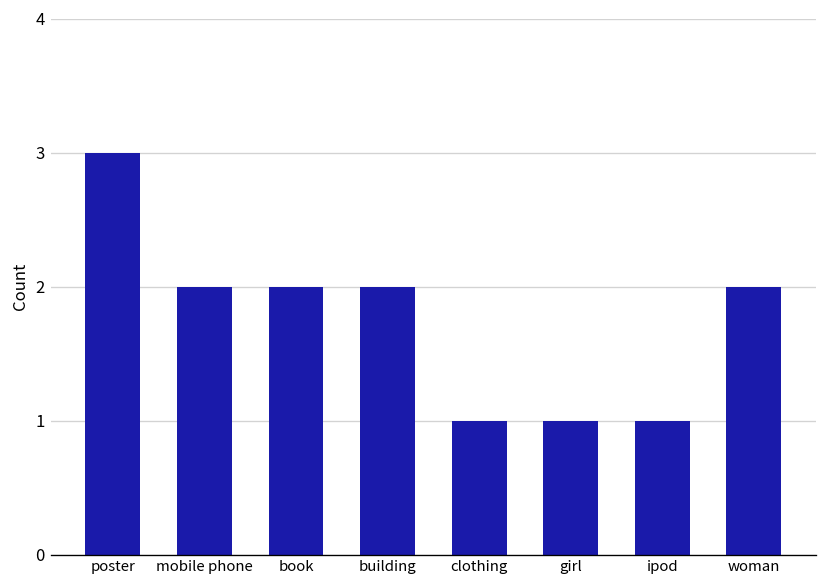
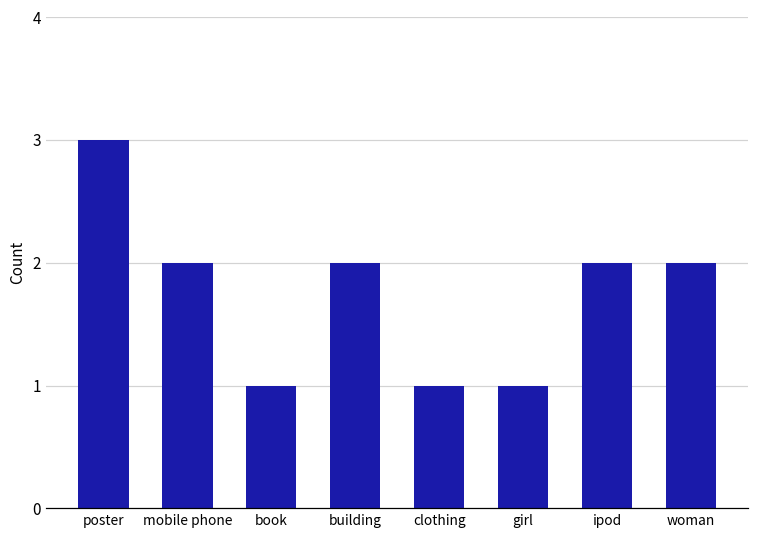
  {
    "poster": 3,
    "mobile phone": 2,
-   "book": 2,
+   "book": 1,
    "building": 2,
    "clothing": 1,
    "girl": 1,
-   "ipod": 1,
+   "ipod": 2,
    "woman": 2
  }
